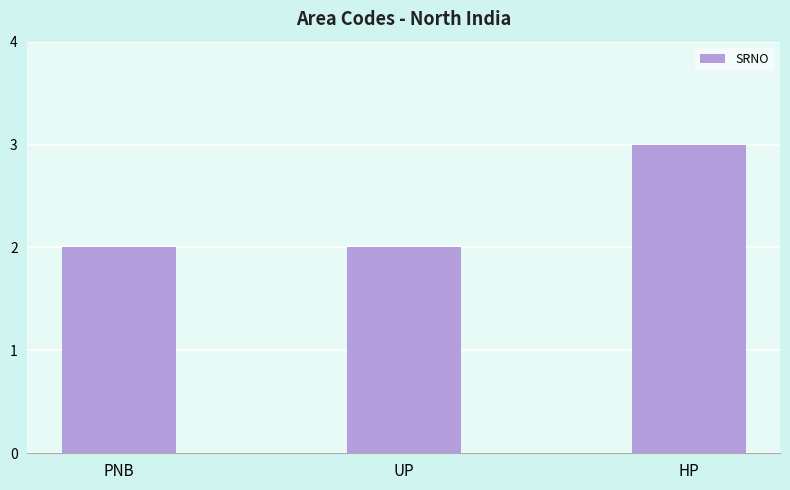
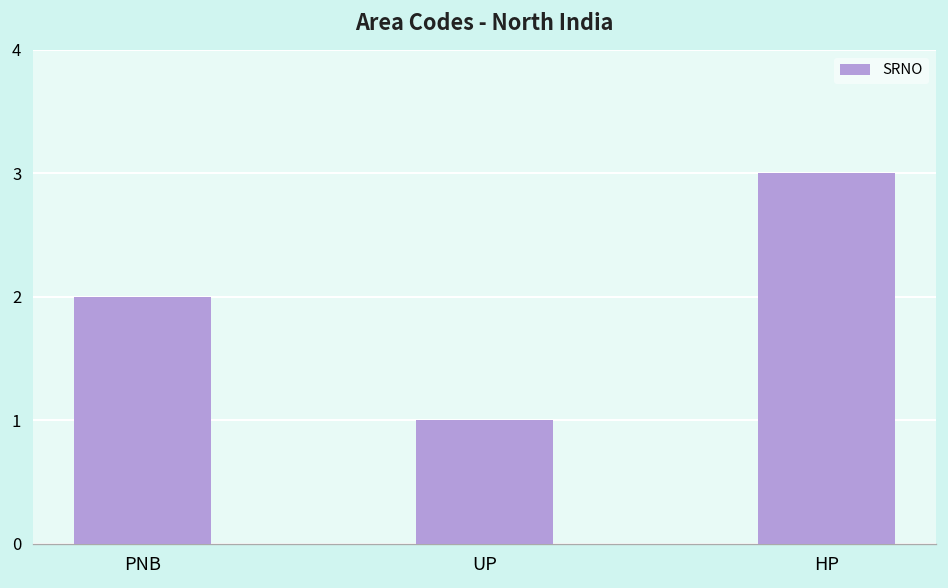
  {
    "PNB": 2,
-   "UP": 2,
+   "UP": 1,
    "HP": 3
  }
